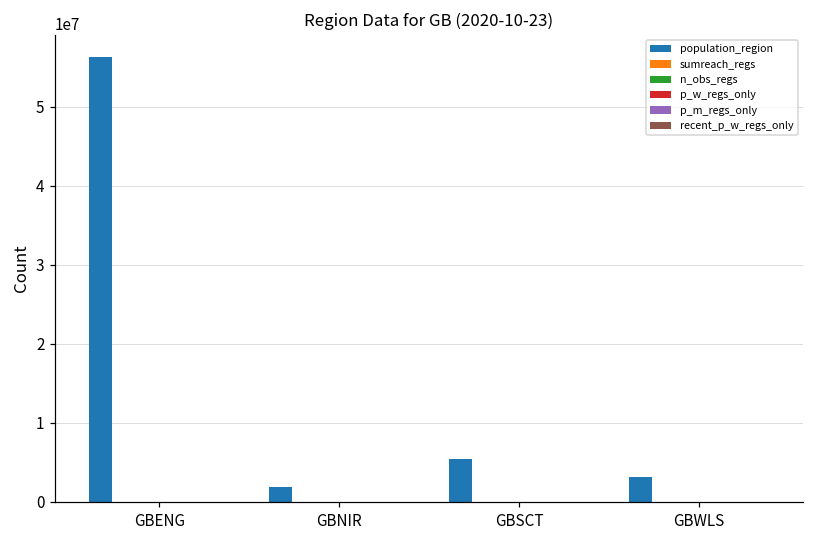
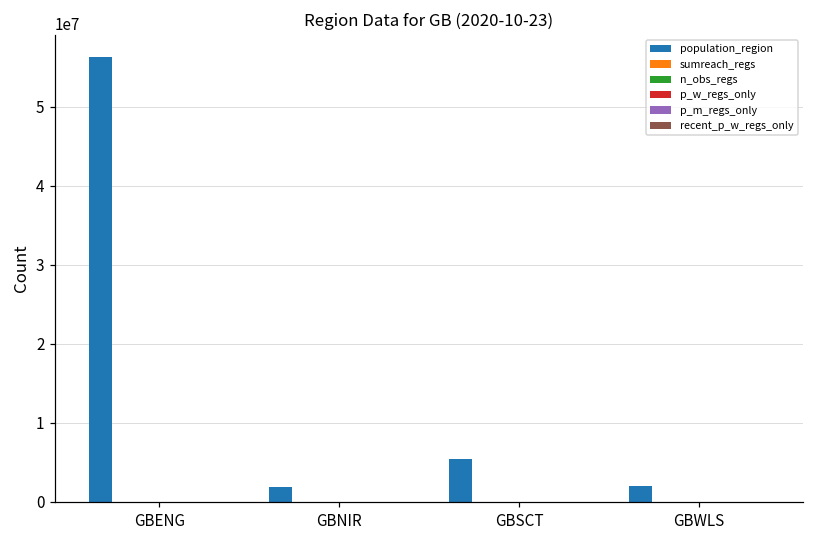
  {
    "population_region": {
      "GBENG": 56000000,
      "GBNIR": 2000000,
      "GBSCT": 5000000,
-     "GBWLS": 3000000
+     "GBWLS": 2000000
    },
    "sumreach_regs": {
      "GBNIR": 0
    },
    "n_obs_regs": {
      "GBNIR": 0
    },
    "p_w_regs_only": {
      "GBNIR": 0,
      "GBSCT": 0,
      "GBWLS": 0
    },
    "p_m_regs_only": {
      "GBNIR": 0,
      "GBSCT": 0,
      "GBWLS": 0
    },
    "recent_p_w_regs_only": {
      "GBNIR": 0,
      "GBSCT": 0,
      "GBWLS": 0
    }
  }
